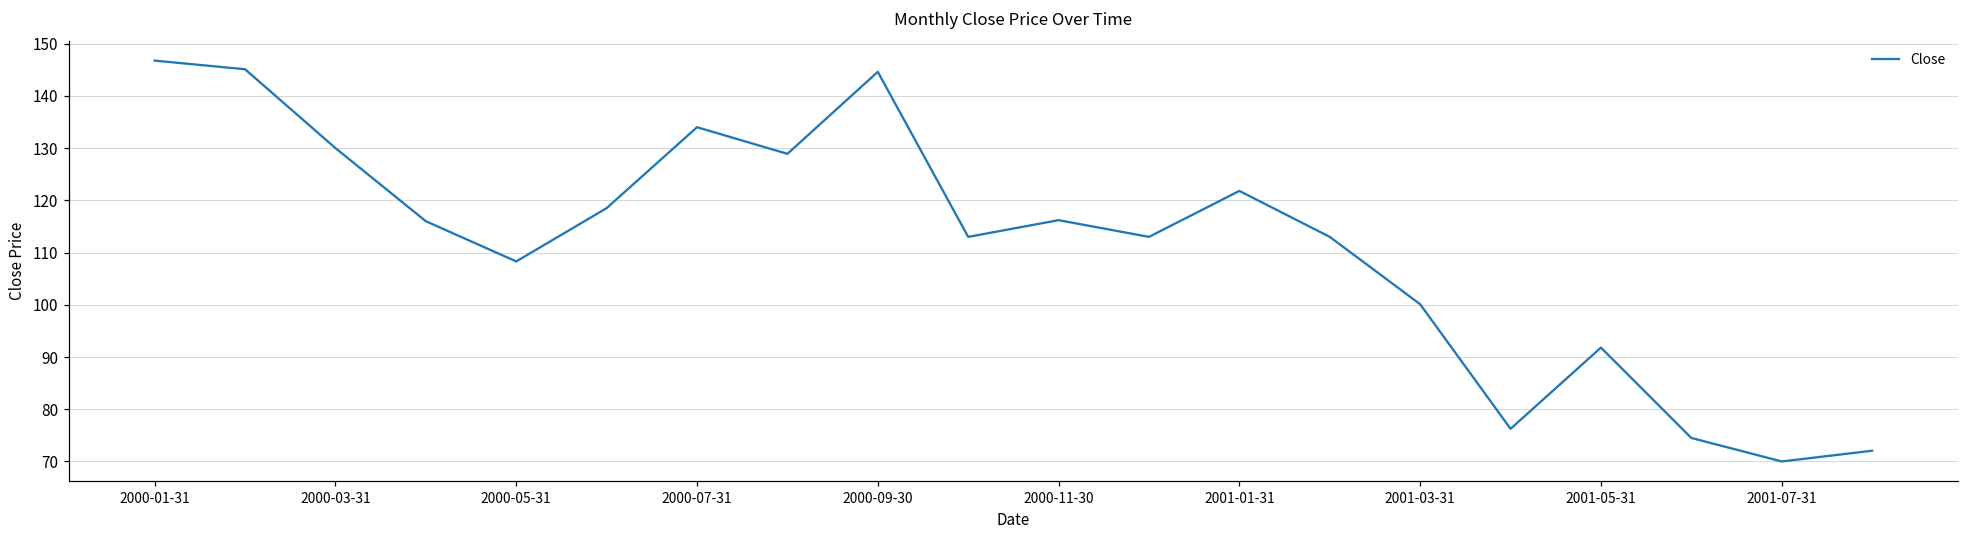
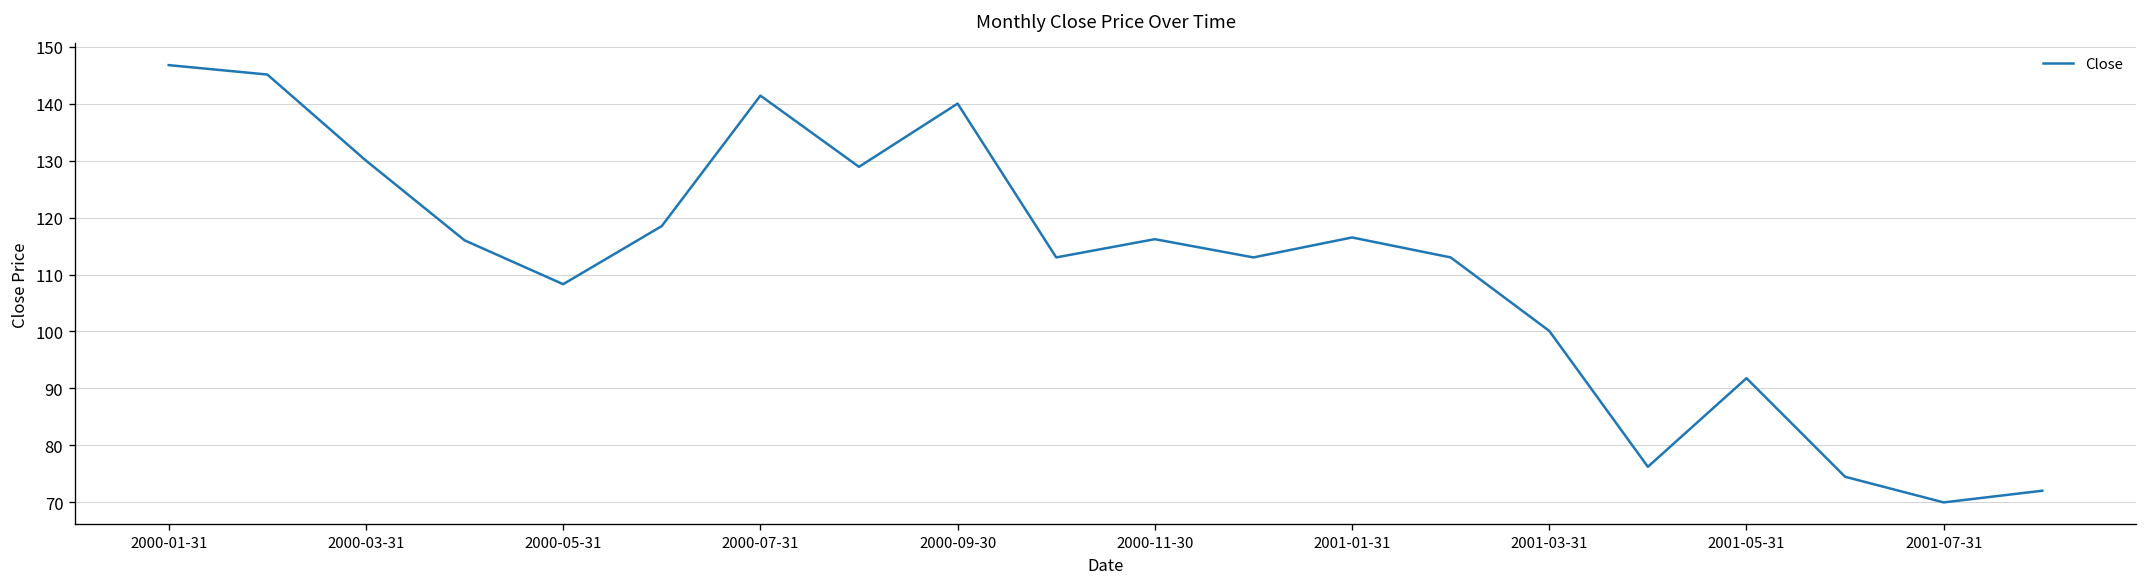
  {
    "2000-01-31": 147,
    "2000-03-31": 130,
    "2000-05-31": 108,
-   "2000-07-31": 134,
-   "2000-09-30": 145,
+   "2000-07-31": 141,
+   "2000-09-30": 140,
    "2000-11-30": 116,
-   "2001-01-31": 122,
+   "2001-01-31": 117,
    "2001-03-31": 100,
    "2001-05-31": 92,
    "2001-07-31": 70
  }
